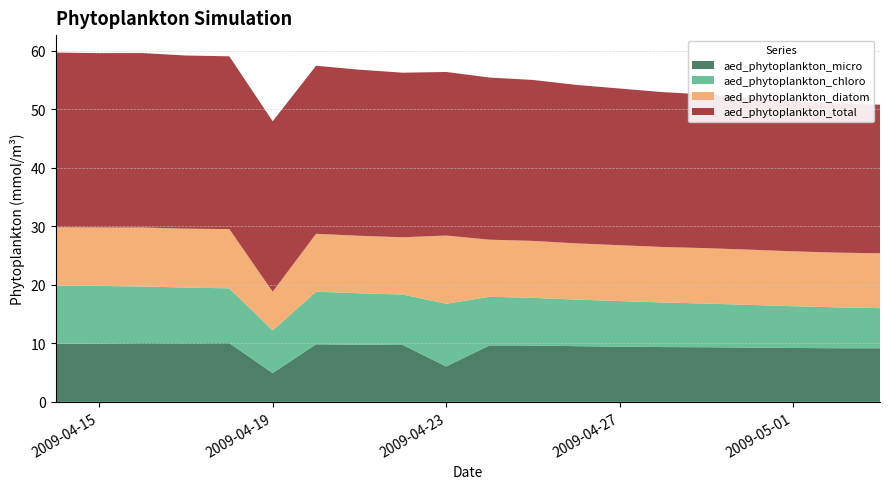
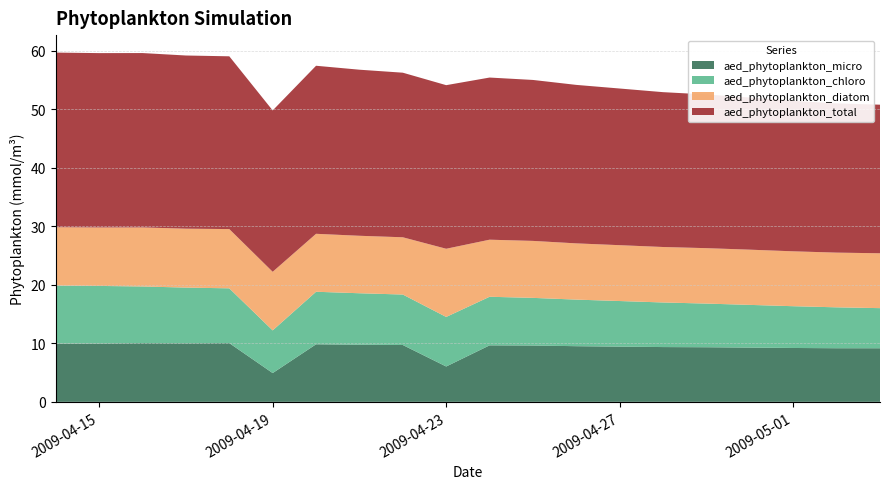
  {
    "aed_phytoplankton_micro": {
      "2009-04-15": 10,
      "2009-04-19": 5,
      "2009-04-23": 6,
      "2009-04-27": 9,
      "2009-05-01": 9
    },
    "aed_phytoplankton_chloro": {
      "2009-04-15": 10,
      "2009-04-19": 7,
-     "2009-04-23": 11,
+     "2009-04-23": 8,
      "2009-04-27": 8,
      "2009-05-01": 7
    },
    "aed_phytoplankton_diatom": {
      "2009-04-15": 10,
-     "2009-04-19": 7,
+     "2009-04-19": 10,
      "2009-04-23": 12,
      "2009-04-27": 10,
      "2009-05-01": 9
    },
    "aed_phytoplankton_total": {
      "2009-04-15": 30,
-     "2009-04-19": 29,
+     "2009-04-19": 28,
      "2009-04-23": 28,
      "2009-04-27": 27
    }
  }
